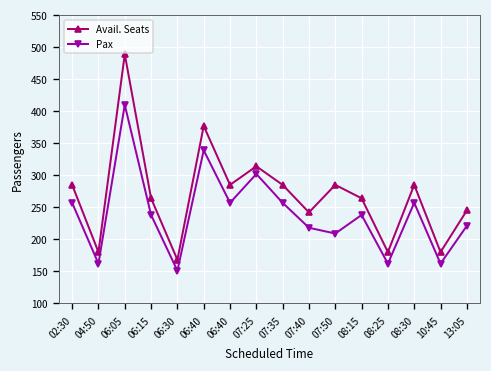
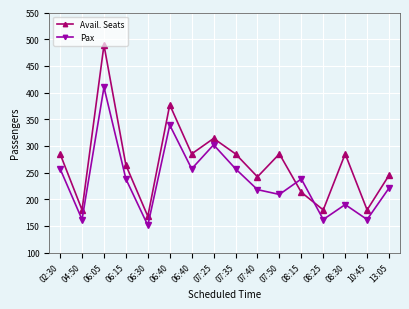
  {
    "Avail. Seats": {
      "02:30": 290,
      "04:50": 180,
      "06:15": 260,
      "06:30": 170,
      "07:25": 310,
      "07:35": 290,
      "07:40": 240,
      "07:50": 290,
-     "08:15": 260,
+     "08:15": 210,
      "08:25": 180,
      "08:30": 290,
      "10:45": 180,
      "13:05": 250
    },
    "Pax": {
      "02:30": 260,
      "04:50": 160,
      "06:05": 410,
      "06:15": 240,
      "06:30": 150,
      "07:25": 300,
      "07:35": 260,
      "07:40": 220,
      "07:50": 210,
      "08:15": 240,
      "08:25": 160,
-     "08:30": 260,
+     "08:30": 190,
      "10:45": 160,
      "13:05": 220
    }
  }
